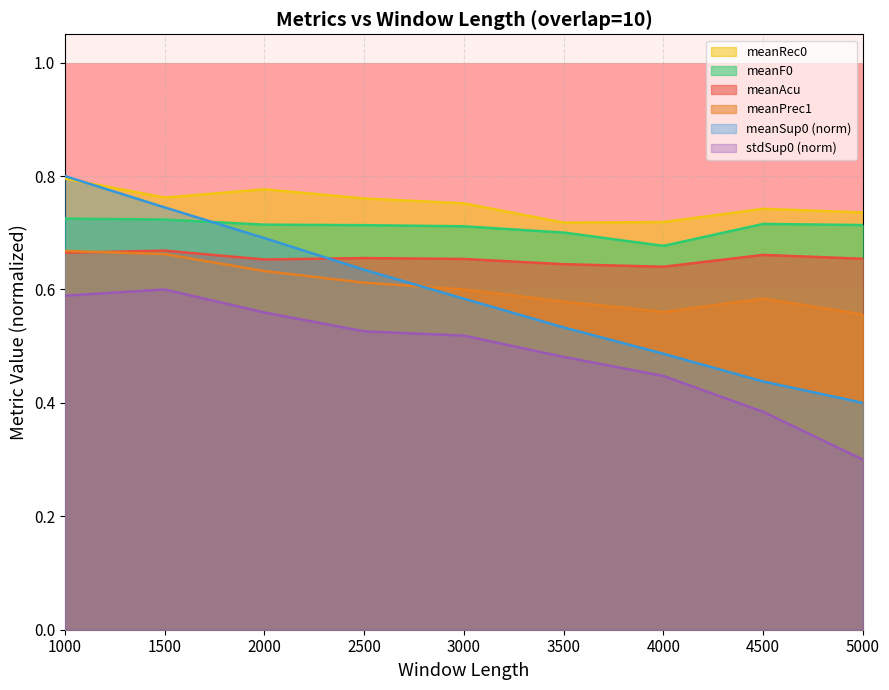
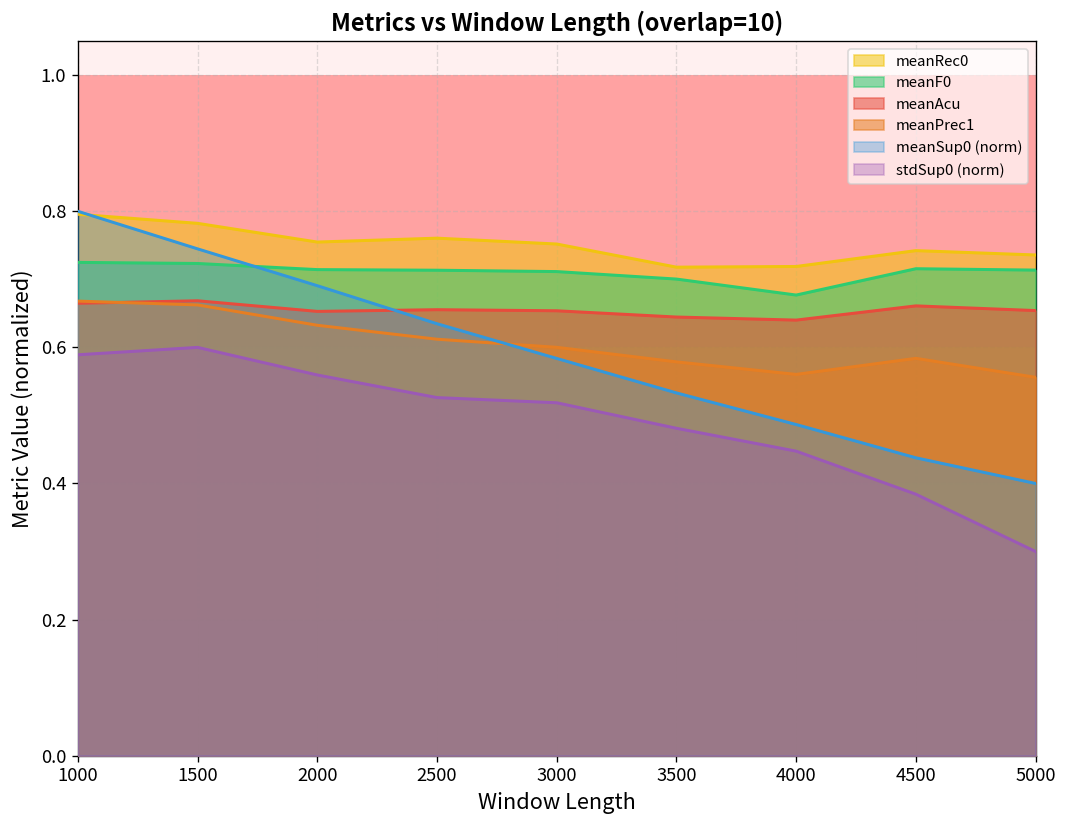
  {
    "meanRec0": {
-     "1500": 0.76,
-     "2000": 0.78,
+     "1500": 0.78,
+     "2000": 0.75,
      "2500": 0.76,
      "3000": 0.75,
      "3500": 0.72,
      "4000": 0.72,
      "4500": 0.74,
      "5000": 0.74
    },
    "meanF0": {
      "1000": 0.72,
      "1500": 0.72,
      "2000": 0.71,
      "2500": 0.71,
      "3000": 0.71,
      "3500": 0.70,
      "4000": 0.68,
      "4500": 0.72,
      "5000": 0.71
    },
    "meanSup0 (norm)": {
      "1500": 0.74,
      "2000": 0.69,
      "2500": 0.63,
      "3000": 0.58,
      "3500": 0.53,
      "4000": 0.49,
      "4500": 0.44,
      "5000": 0.40
    },
    "stdSup0 (norm)": {
      "1000": 0.59,
      "1500": 0.60,
      "2000": 0.56,
      "2500": 0.53,
      "3000": 0.52,
      "3500": 0.48,
      "4000": 0.45,
      "4500": 0.38,
      "5000": 0.30
    }
  }
